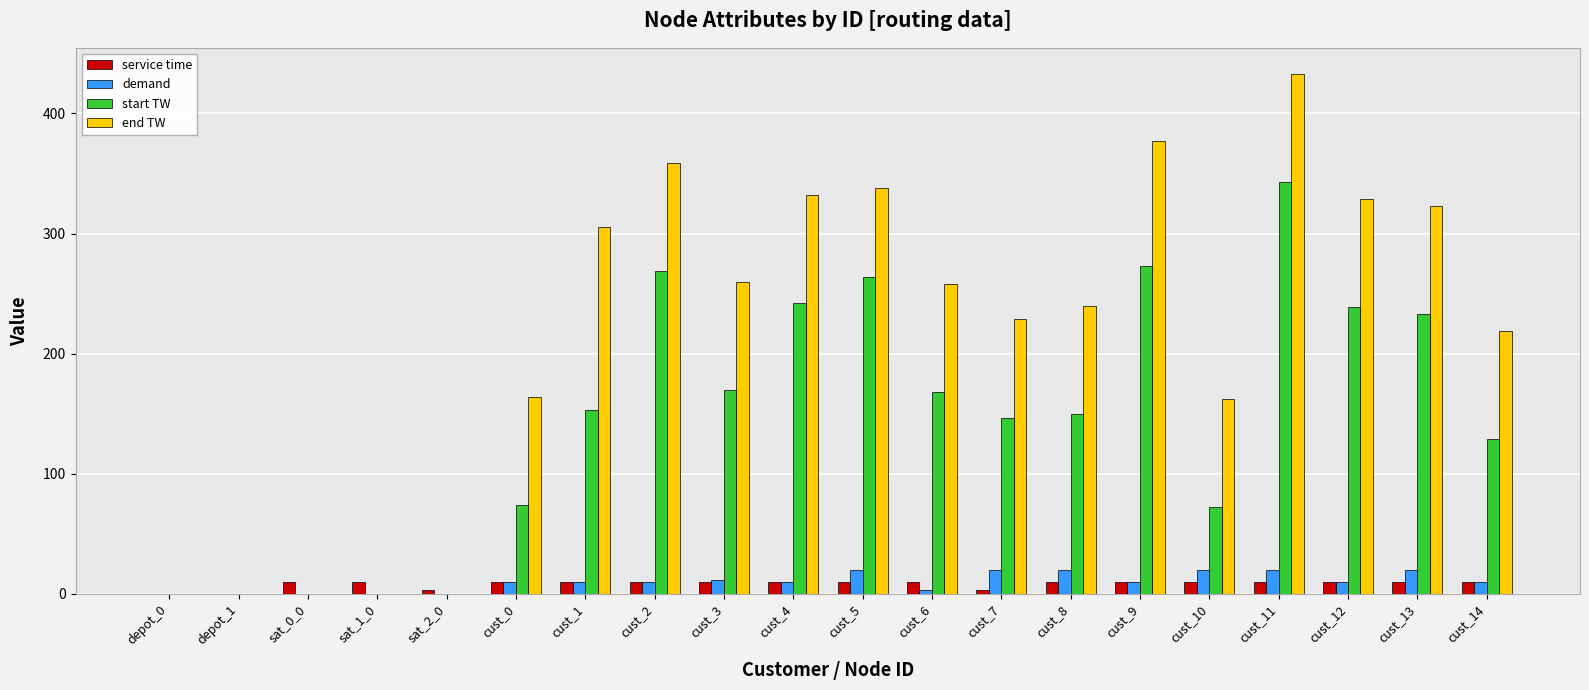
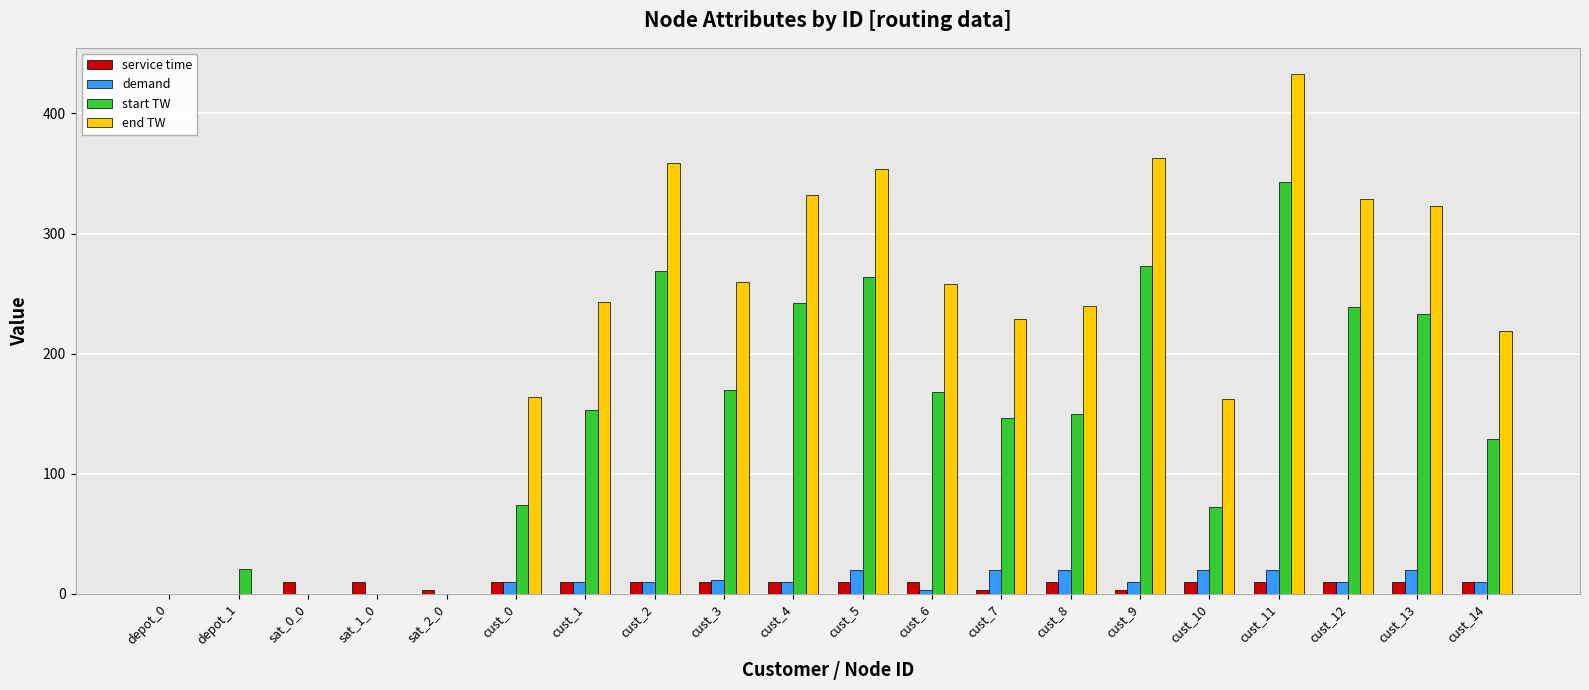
  {
    "service time": {
      "depot_0": 0,
      "depot_1": 0,
      "sat_0_0": 10,
      "sat_1_0": 10,
      "sat_2_0": 3,
      "cust_0": 10,
      "cust_1": 10,
      "cust_2": 10,
      "cust_3": 10,
      "cust_4": 10,
      "cust_5": 10,
      "cust_6": 10,
      "cust_7": 3,
      "cust_8": 10,
-     "cust_9": 10,
+     "cust_9": 3,
      "cust_10": 10,
      "cust_11": 10,
      "cust_12": 10,
      "cust_13": 10,
      "cust_14": 10
    },
    "demand": {
      "depot_0": 0,
      "depot_1": 0,
      "sat_0_0": 0,
      "sat_1_0": 0,
      "sat_2_0": 0,
      "cust_0": 10,
      "cust_1": 10,
      "cust_2": 10,
      "cust_3": 12,
      "cust_4": 10,
      "cust_5": 20,
      "cust_6": 3,
      "cust_7": 20,
      "cust_8": 20,
      "cust_9": 10,
      "cust_10": 20,
      "cust_11": 20,
      "cust_12": 10,
      "cust_13": 20,
      "cust_14": 10
    },
    "start TW": {
      "depot_0": 0,
-     "depot_1": 0,
+     "depot_1": 21,
      "sat_0_0": 0,
      "sat_1_0": 0,
      "sat_2_0": 0,
      "cust_0": 74,
      "cust_1": 153,
      "cust_2": 269,
      "cust_3": 170,
      "cust_4": 242,
      "cust_5": 264,
      "cust_6": 168,
      "cust_7": 146,
      "cust_8": 150,
      "cust_9": 273,
      "cust_10": 72,
      "cust_11": 343,
      "cust_12": 239,
      "cust_13": 233,
      "cust_14": 129
    },
    "end TW": {
      "depot_0": 0,
      "depot_1": 0,
      "sat_0_0": 0,
      "sat_1_0": 0,
      "sat_2_0": 0,
      "cust_0": 164,
-     "cust_1": 306,
+     "cust_1": 243,
      "cust_2": 359,
      "cust_3": 260,
      "cust_4": 332,
-     "cust_5": 338,
+     "cust_5": 354,
      "cust_6": 258,
      "cust_7": 229,
      "cust_8": 240,
-     "cust_9": 377,
+     "cust_9": 363,
      "cust_10": 162,
      "cust_11": 433,
      "cust_12": 329,
      "cust_13": 323,
      "cust_14": 219
    }
  }
